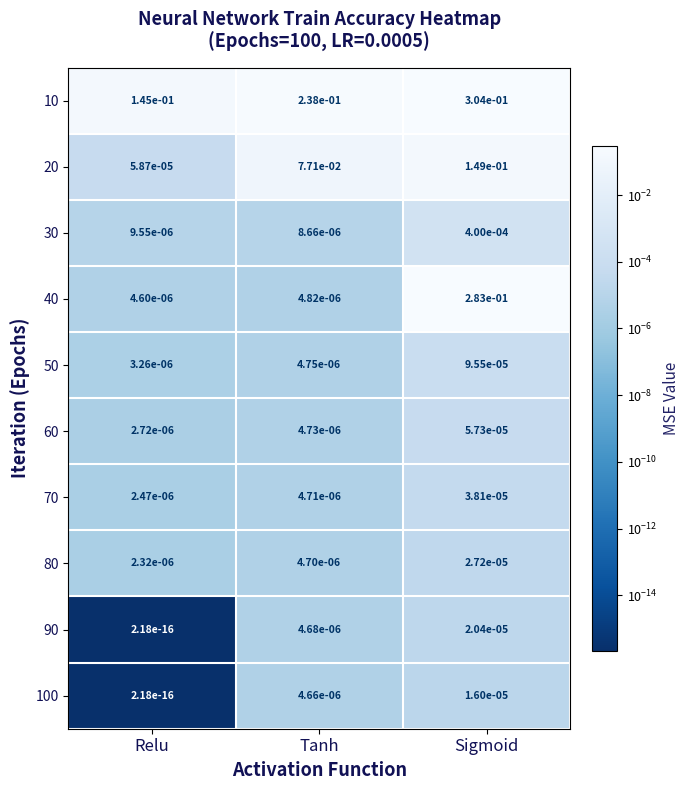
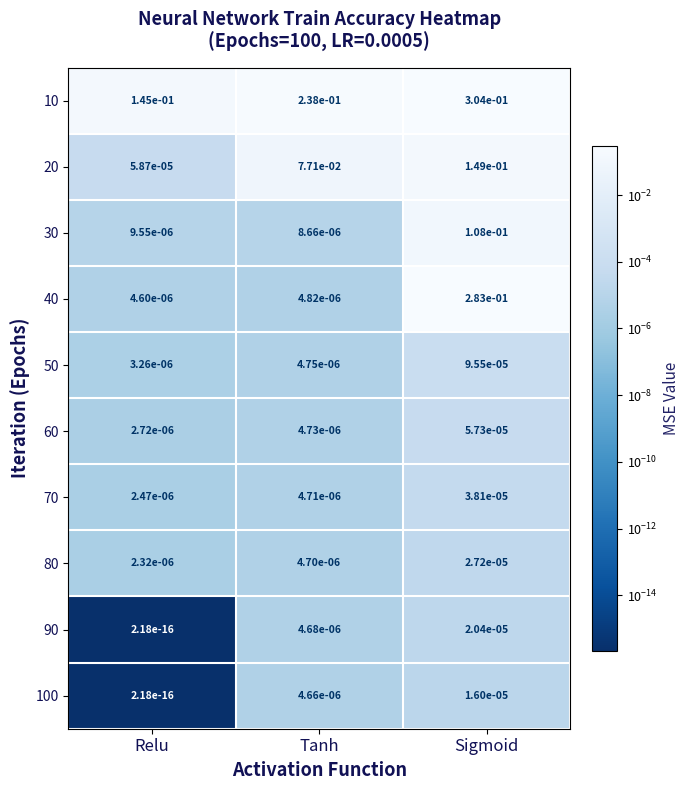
  {
    "10": {
      "Relu": "1.45e-01",
      "Tanh": "2.38e-01",
      "Sigmoid": "3.04e-01"
    },
    "20": {
      "Relu": "5.87e-05",
      "Tanh": "7.71e-02",
      "Sigmoid": "1.49e-01"
    },
    "30": {
      "Relu": "9.55e-06",
      "Tanh": "8.66e-06",
-     "Sigmoid": "4.00e-04"
+     "Sigmoid": "1.08e-01"
    },
    "40": {
      "Relu": "4.60e-06",
      "Tanh": "4.82e-06",
      "Sigmoid": "2.83e-01"
    },
    "50": {
      "Relu": "3.26e-06",
      "Tanh": "4.75e-06",
      "Sigmoid": "9.55e-05"
    },
    "60": {
      "Relu": "2.72e-06",
      "Tanh": "4.73e-06",
      "Sigmoid": "5.73e-05"
    },
    "70": {
      "Relu": "2.47e-06",
      "Tanh": "4.71e-06",
      "Sigmoid": "3.81e-05"
    },
    "80": {
      "Relu": "2.32e-06",
      "Tanh": "4.70e-06",
      "Sigmoid": "2.72e-05"
    },
    "90": {
      "Relu": "2.18e-16",
      "Tanh": "4.68e-06",
      "Sigmoid": "2.04e-05"
    },
    "100": {
      "Relu": "2.18e-16",
      "Tanh": "4.66e-06",
      "Sigmoid": "1.60e-05"
    }
  }
